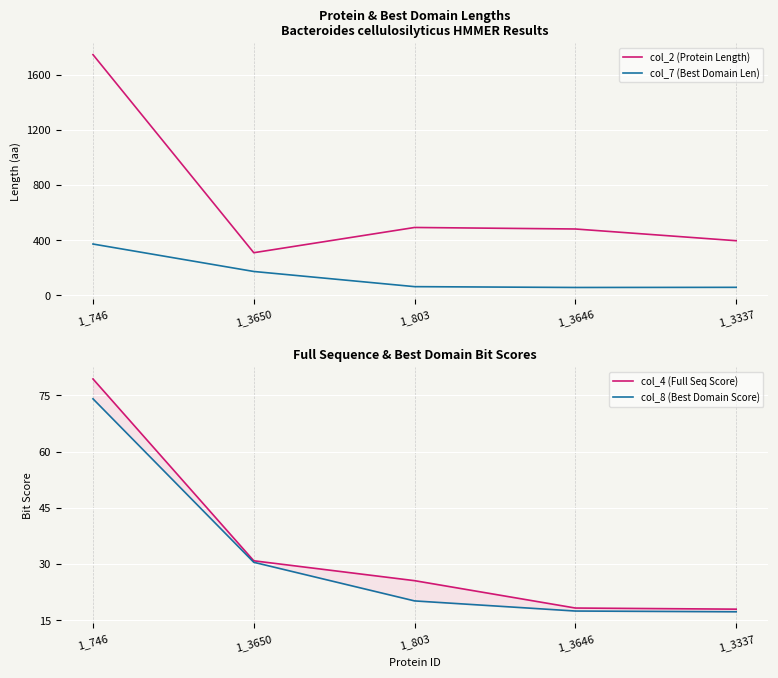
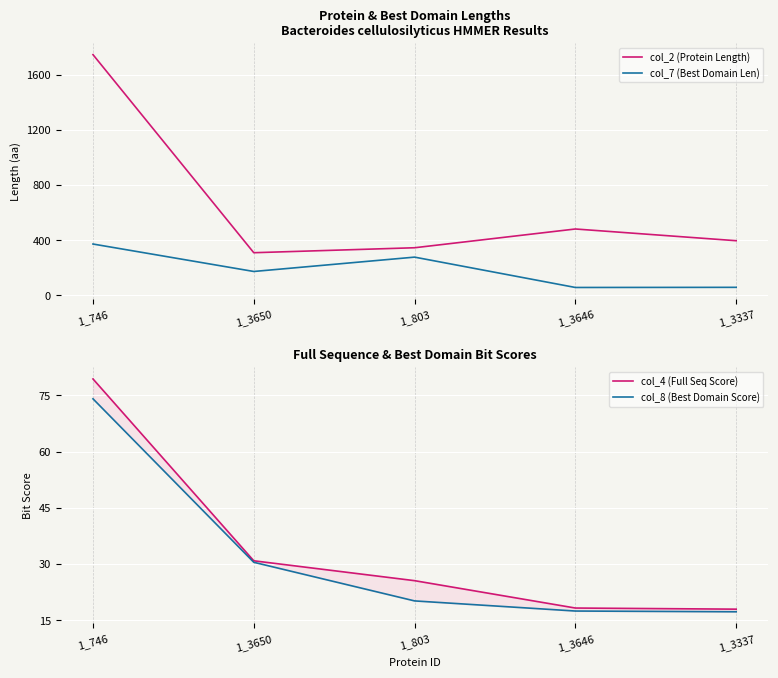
  {
    "Protein & Best Domain Lengths Bacteroides cellulosilyticus HMMER Results": {
      "col_2 (Protein Length)": {
        "1_746": 1750,
        "1_3650": 310,
-       "1_803": 490,
+       "1_803": 350,
        "1_3646": 480,
        "1_3337": 400
      },
      "col_7 (Best Domain Len)": {
        "1_746": 370,
        "1_3650": 170,
-       "1_803": 60,
+       "1_803": 280,
        "1_3646": 60,
        "1_3337": 60
      }
    },
    "Full Sequence & Best Domain Bit Scores": {
      "col_4 (Full Seq Score)": {
        "1_746": 79,
        "1_803": 26,
        "1_3646": 18,
        "1_3337": 18
      },
      "col_8 (Best Domain Score)": {
        "1_746": 74,
        "1_803": 20,
        "1_3646": 18,
        "1_3337": 17
      }
    }
  }
